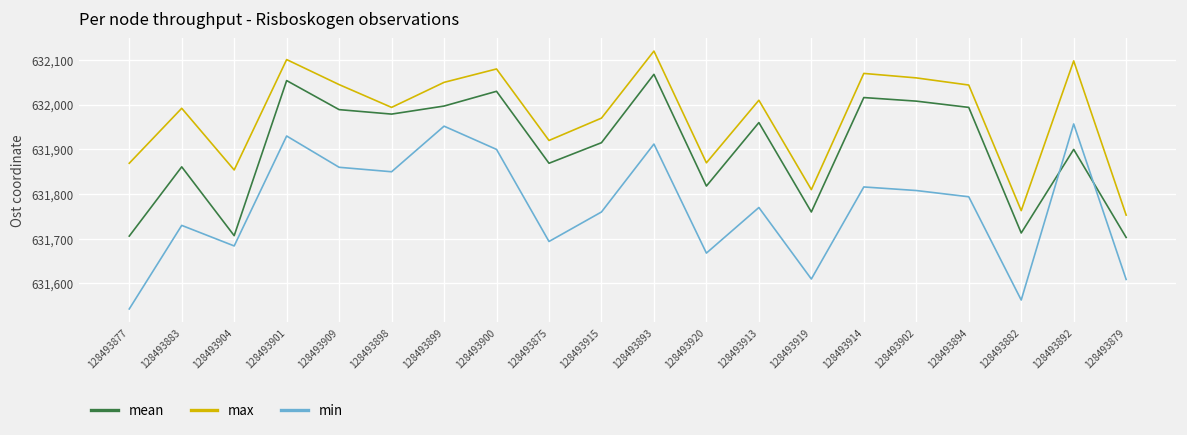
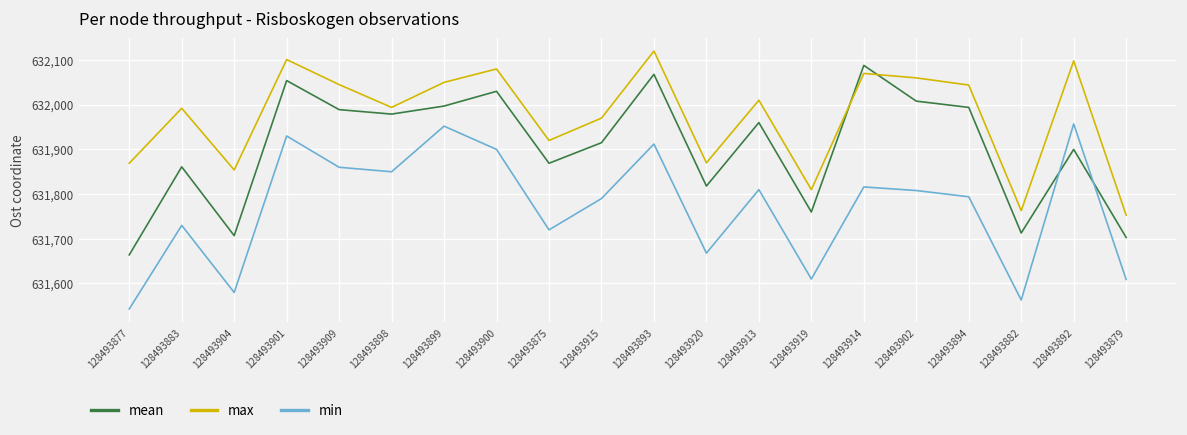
  {
    "mean": {
-     "128493877": "631,710",
+     "128493877": "631,660",
      "128493883": "631,860",
      "128493904": "631,710",
      "128493901": "632,050",
      "128493909": "631,990",
      "128493898": "631,980",
      "128493899": "632,000",
      "128493900": "632,030",
      "128493875": "631,870",
      "128493915": "631,920",
      "128493893": "632,070",
      "128493920": "631,820",
      "128493913": "631,960",
      "128493919": "631,760",
-     "128493914": "632,020",
+     "128493914": "632,090",
      "128493902": "632,010",
      "128493894": "631,990",
      "128493882": "631,710",
      "128493892": "631,900",
      "128493879": "631,700"
    },
    "max": {
      "128493877": "631,870",
      "128493883": "631,990",
      "128493904": "631,850",
      "128493901": "632,100",
      "128493909": "632,050",
      "128493898": "631,990",
      "128493899": "632,050",
      "128493900": "632,080",
      "128493875": "631,920",
      "128493915": "631,970",
      "128493893": "632,120",
      "128493920": "631,870",
      "128493913": "632,010",
      "128493919": "631,810",
      "128493914": "632,070",
      "128493902": "632,060",
      "128493894": "632,040",
      "128493882": "631,760",
      "128493892": "632,100",
      "128493879": "631,750"
    },
    "min": {
      "128493877": "631,540",
      "128493883": "631,730",
-     "128493904": "631,680",
+     "128493904": "631,580",
      "128493901": "631,930",
      "128493909": "631,860",
      "128493898": "631,850",
      "128493899": "631,950",
      "128493900": "631,900",
-     "128493875": "631,690",
-     "128493915": "631,760",
+     "128493875": "631,720",
+     "128493915": "631,790",
      "128493893": "631,910",
      "128493920": "631,670",
-     "128493913": "631,770",
+     "128493913": "631,810",
      "128493919": "631,610",
      "128493914": "631,820",
      "128493902": "631,810",
      "128493894": "631,790",
      "128493882": "631,560",
      "128493892": "631,960",
      "128493879": "631,610"
    }
  }
